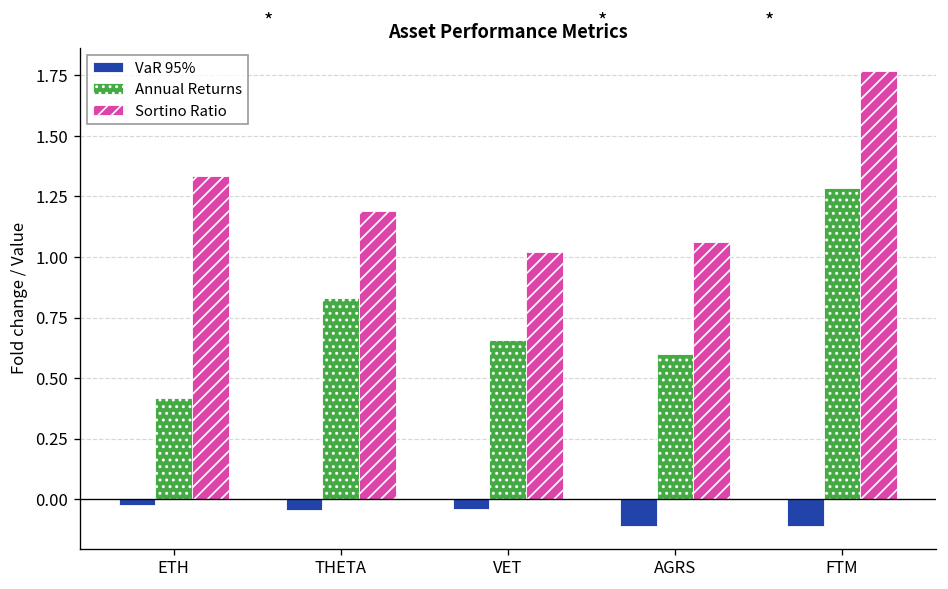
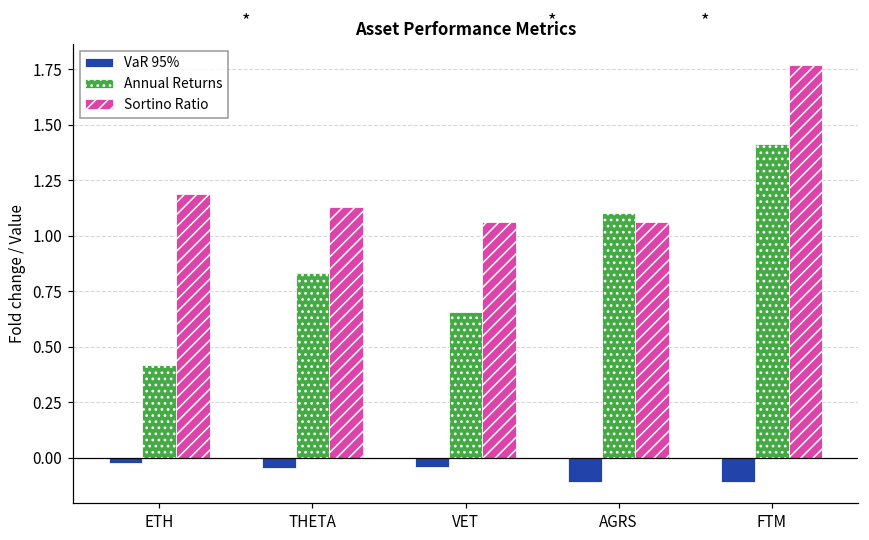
  {
    "VaR 95%": {
      "ETH": -0.02,
      "THETA": -0.05,
      "VET": -0.04,
      "AGRS": -0.11,
      "FTM": -0.11
    },
    "Annual Returns": {
      "ETH": 0.42,
      "THETA": 0.83,
      "VET": 0.66,
-     "AGRS": 0.60,
-     "FTM": 1.29
+     "AGRS": 1.10,
+     "FTM": 1.41
    },
    "Sortino Ratio": {
-     "ETH": 1.34,
-     "THETA": 1.19,
-     "VET": 1.02,
+     "ETH": 1.19,
+     "THETA": 1.13,
+     "VET": 1.06,
      "AGRS": 1.06,
      "FTM": 1.77
    }
  }
